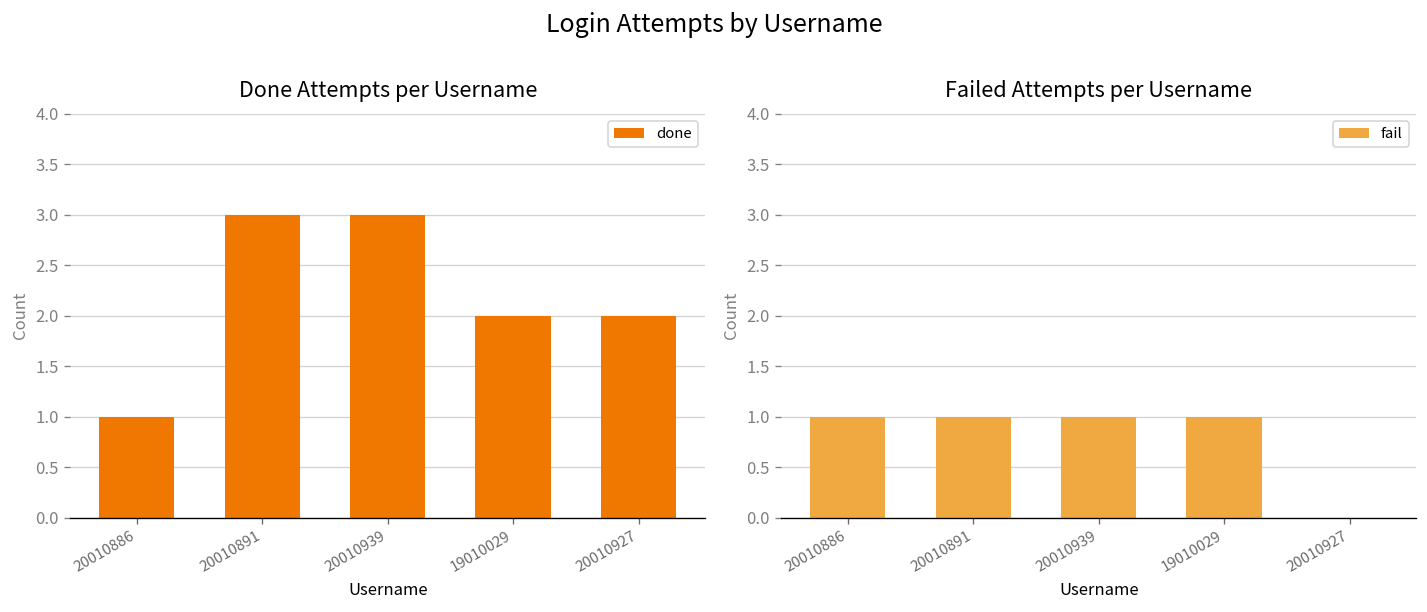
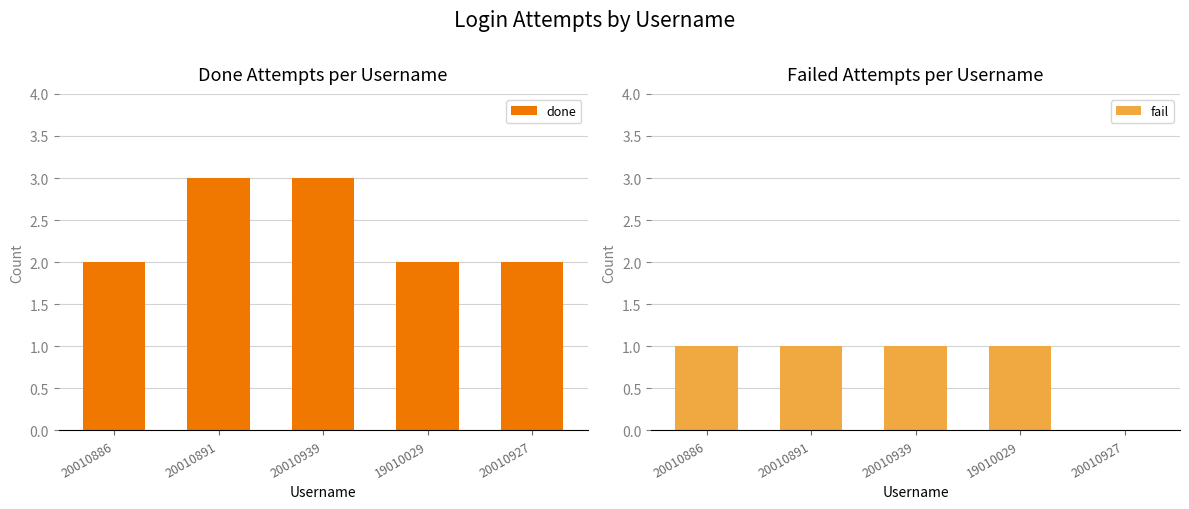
  {
    "Done Attempts per Username": {
-     "20010886": 1,
+     "20010886": 2,
      "20010891": 3,
      "20010939": 3,
      "19010029": 2,
      "20010927": 2
    },
    "Failed Attempts per Username": {
      "20010886": 1.0,
      "20010891": 1.0,
      "20010939": 1.0,
      "19010029": 1.0,
      "20010927": 0.0
    }
  }
